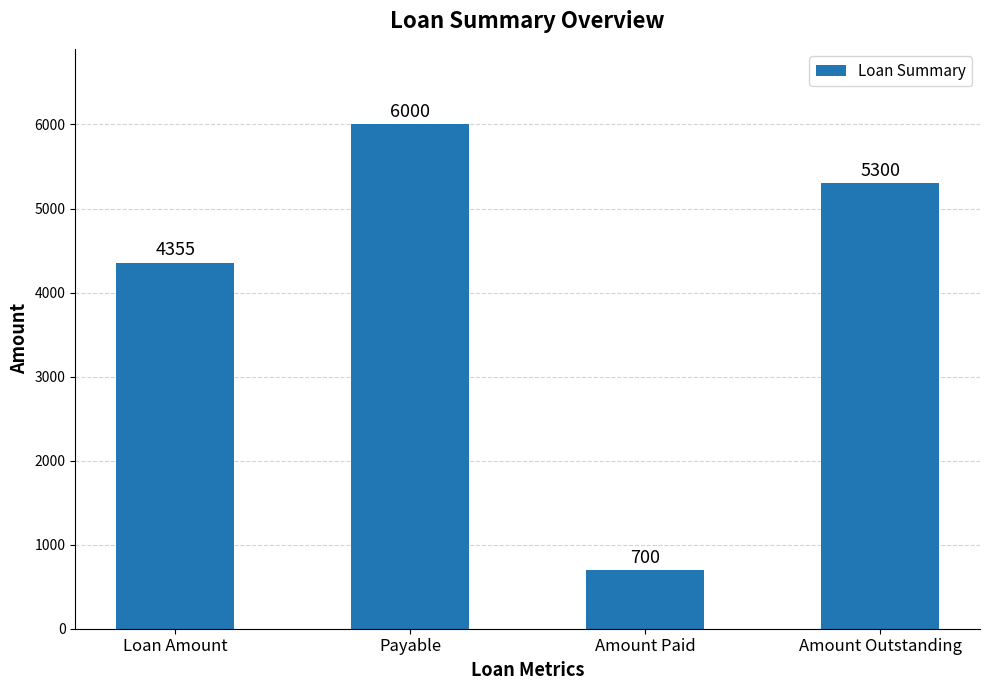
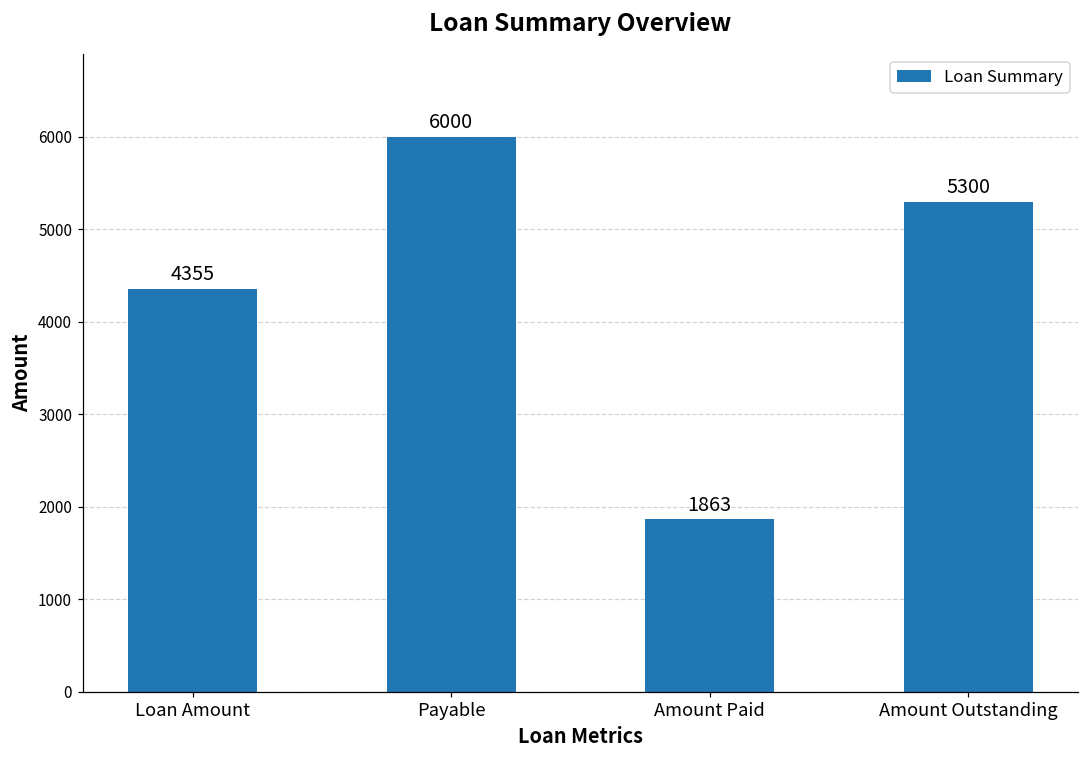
  {
    "Loan Amount": 4355,
    "Payable": 6000,
-   "Amount Paid": 700,
+   "Amount Paid": 1863,
    "Amount Outstanding": 5300
  }
